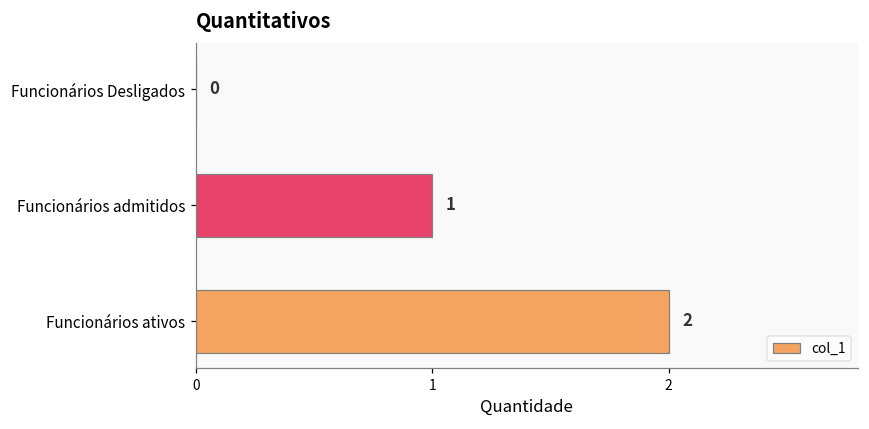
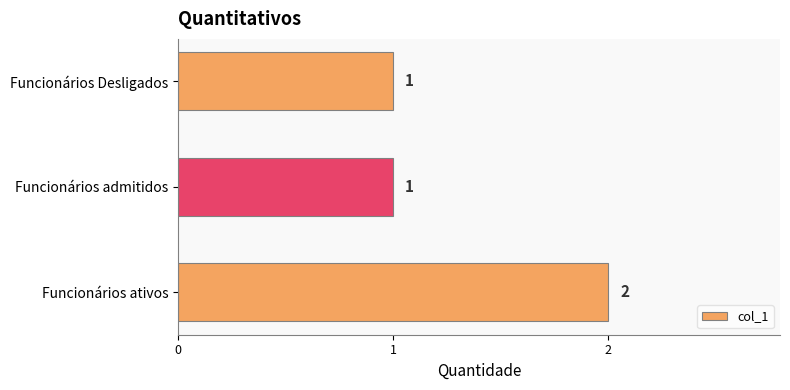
  {
-   "Funcionários Desligados": 0,
+   "Funcionários Desligados": 1,
    "Funcionários admitidos": 1,
    "Funcionários ativos": 2
  }
